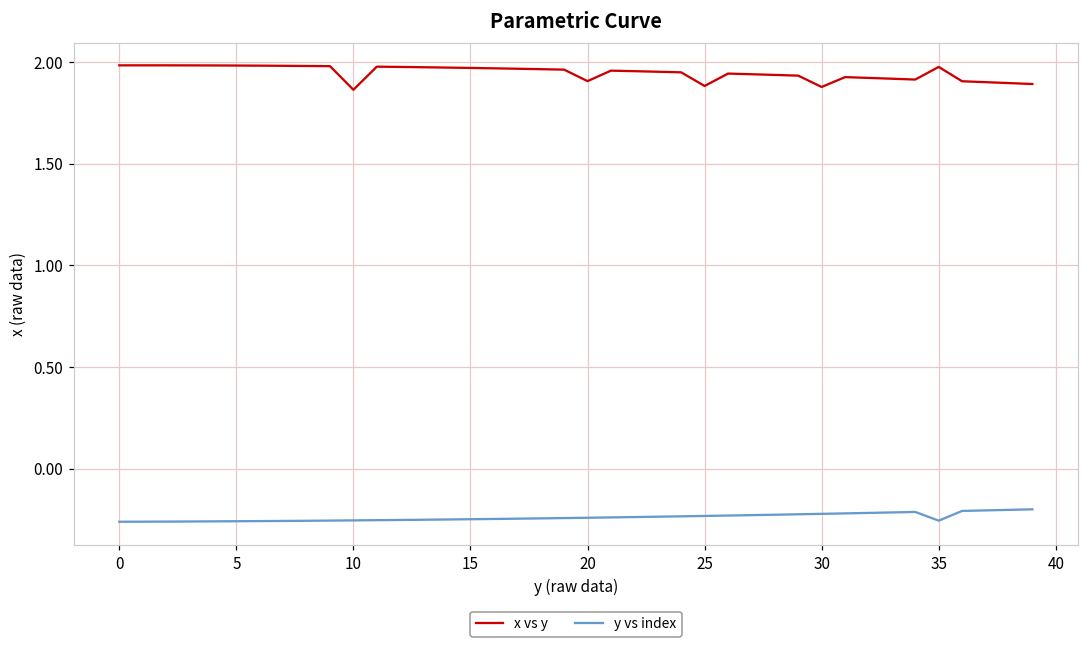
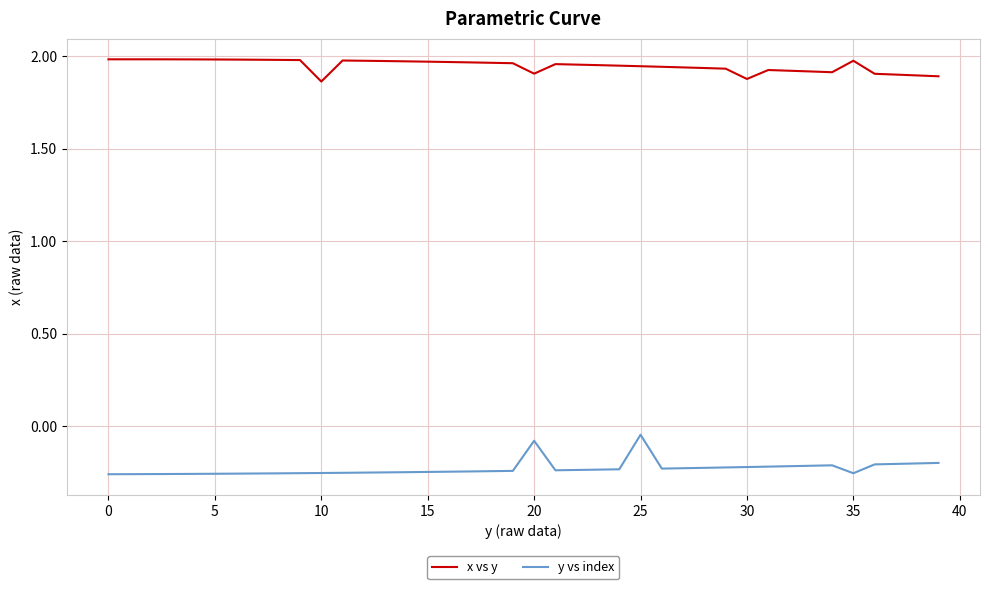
  {
    "x vs y": {
      "0": 1.98,
      "5": 1.98,
      "10": 1.86,
      "15": 1.97,
      "20": 1.91,
-     "25": 1.88,
+     "25": 1.95,
      "30": 1.88,
      "35": 1.98
    },
    "y vs index": {
      "0": -0.26,
      "5": -0.26,
      "10": -0.25,
      "15": -0.25,
-     "20": -0.24,
-     "25": -0.23,
+     "20": -0.08,
+     "25": -0.05,
      "30": -0.22,
      "35": -0.26
    }
  }
